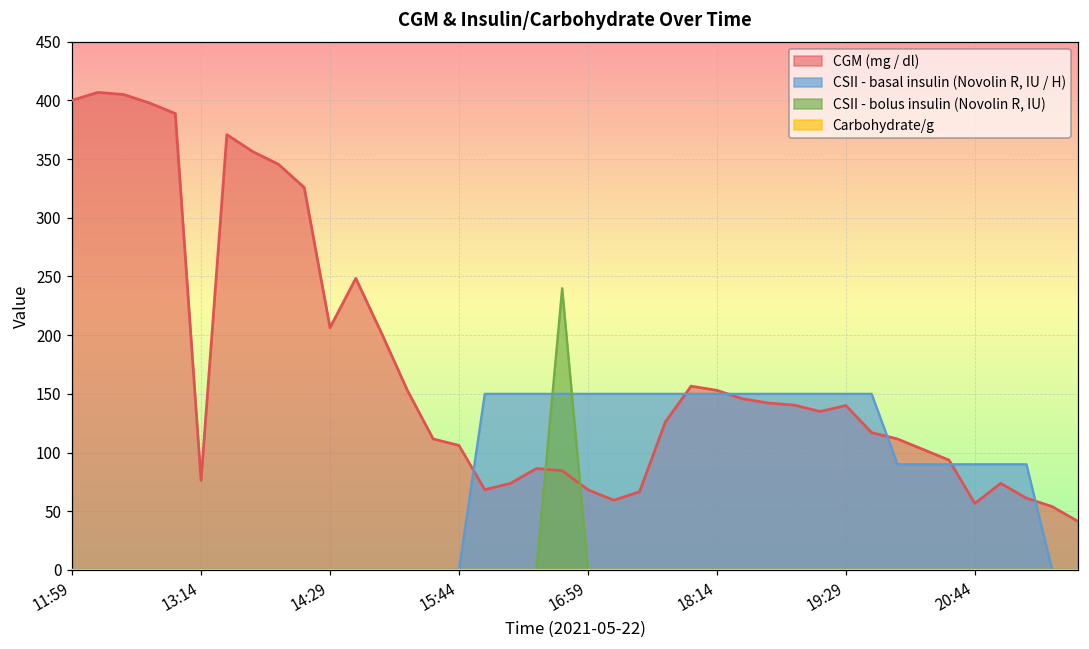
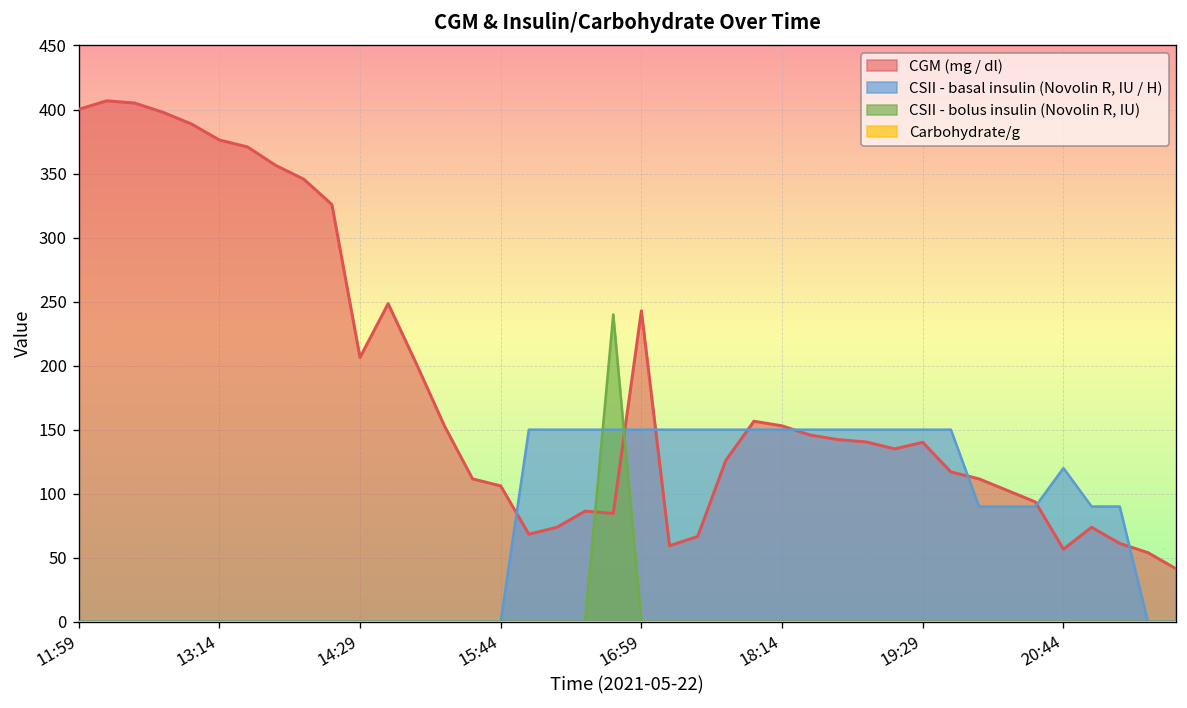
  {
    "CGM (mg / dl)": {
      "11:59": 400,
-     "13:14": 76,
+     "13:14": 376,
      "14:29": 206,
      "15:44": 106,
-     "16:59": 68,
+     "16:59": 243,
      "18:14": 153,
      "19:29": 140,
      "20:44": 57
    },
    "CSII - basal insulin (Novolin R, IU / H)": {
      "16:59": 150,
      "18:14": 150,
      "19:29": 150,
-     "20:44": 90
+     "20:44": 120
    }
  }
